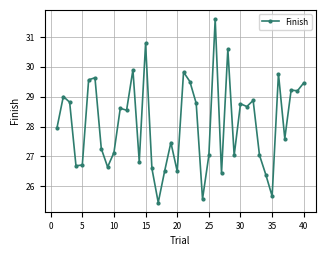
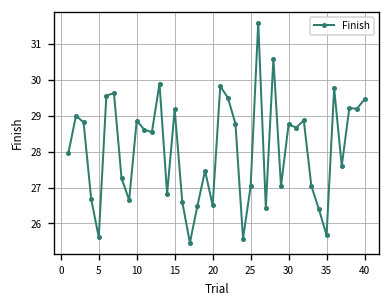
  {
-   "5": 26.7,
-   "10": 27.1,
-   "15": 30.8,
+   "5": 25.6,
+   "10": 28.9,
+   "15": 29.2,
    "20": 26.5,
    "25": 27.0,
    "30": 28.8,
    "35": 25.7,
    "40": 29.5
  }
